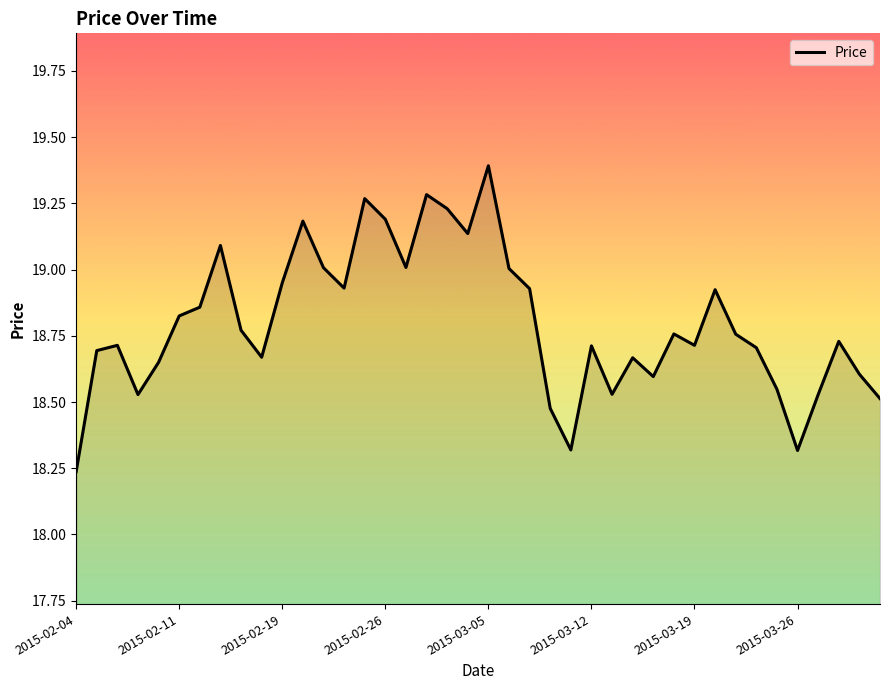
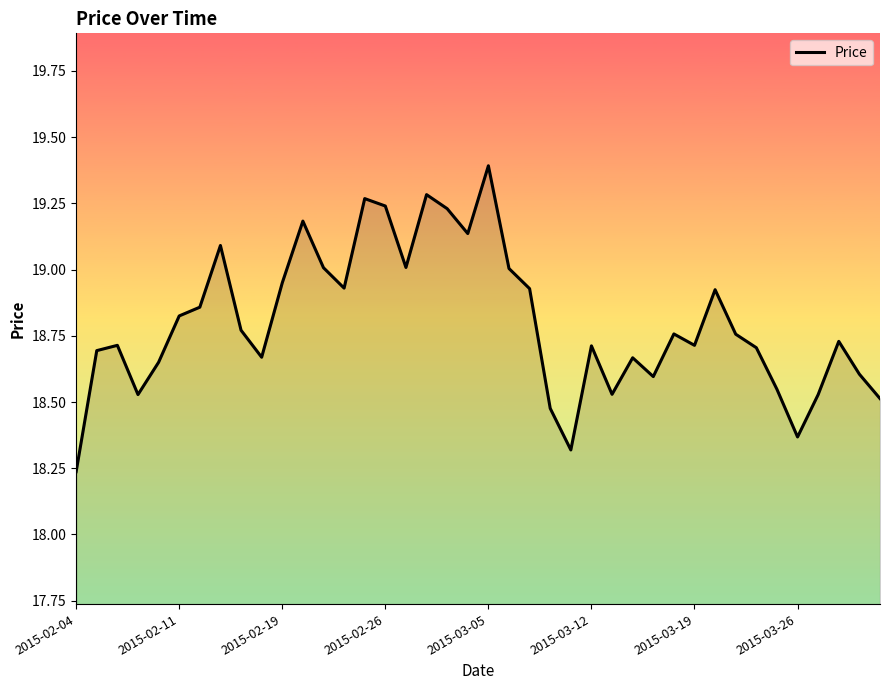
  {
    "2015-02-04": 18.24,
    "2015-02-11": 18.83,
    "2015-02-19": 18.95,
-   "2015-02-26": 19.19,
+   "2015-02-26": 19.24,
    "2015-03-05": 19.39,
    "2015-03-12": 18.71,
    "2015-03-19": 18.71,
-   "2015-03-26": 18.32
+   "2015-03-26": 18.37
  }
